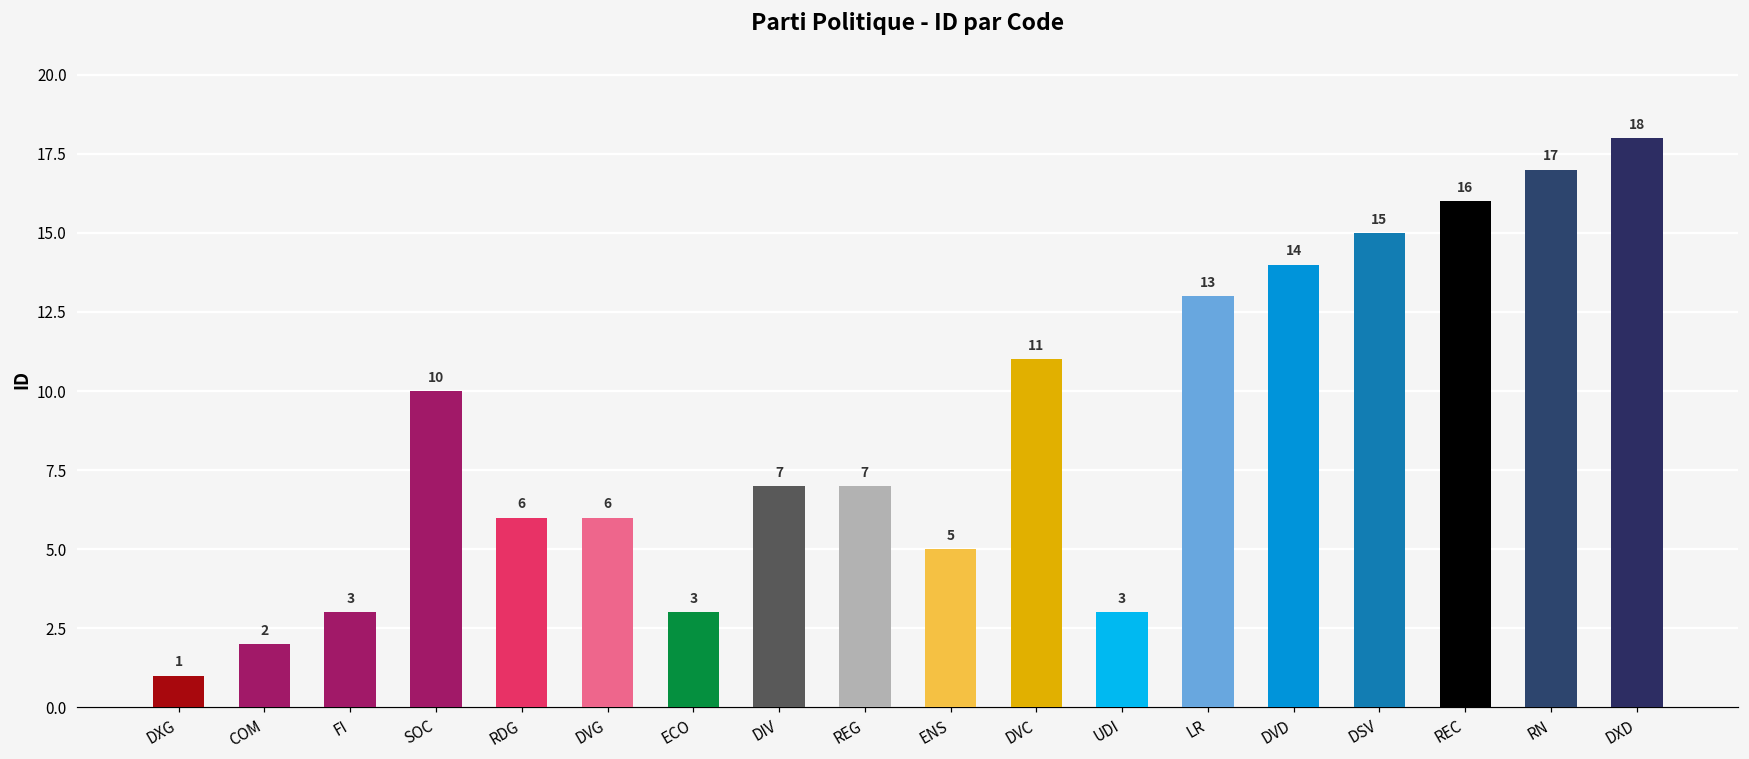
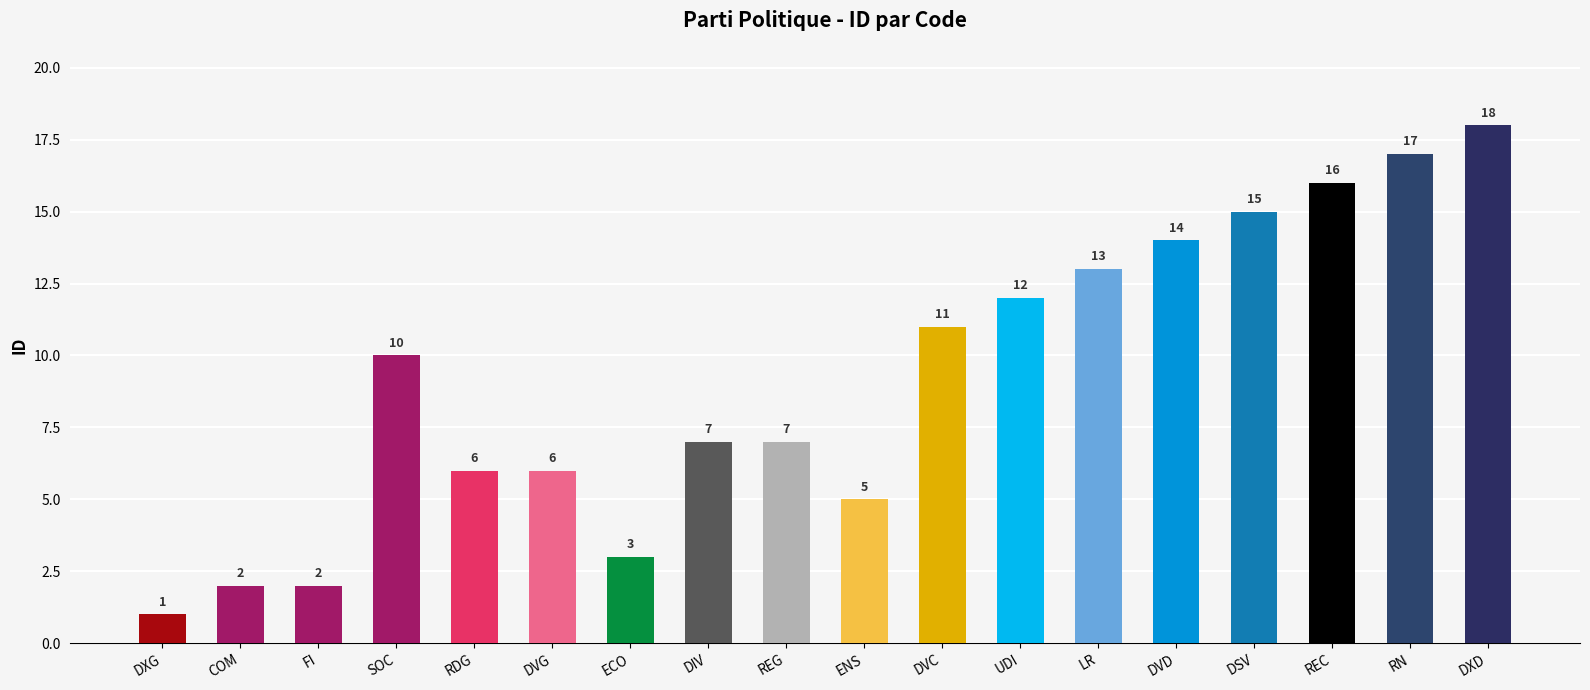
  {
    "DXG": 1,
    "COM": 2,
-   "FI": 3,
+   "FI": 2,
    "SOC": 10,
    "RDG": 6,
    "DVG": 6,
    "ECO": 3,
    "DIV": 7,
    "REG": 7,
    "ENS": 5,
    "DVC": 11,
-   "UDI": 3,
+   "UDI": 12,
    "LR": 13,
    "DVD": 14,
    "DSV": 15,
    "REC": 16,
    "RN": 17,
    "DXD": 18
  }
